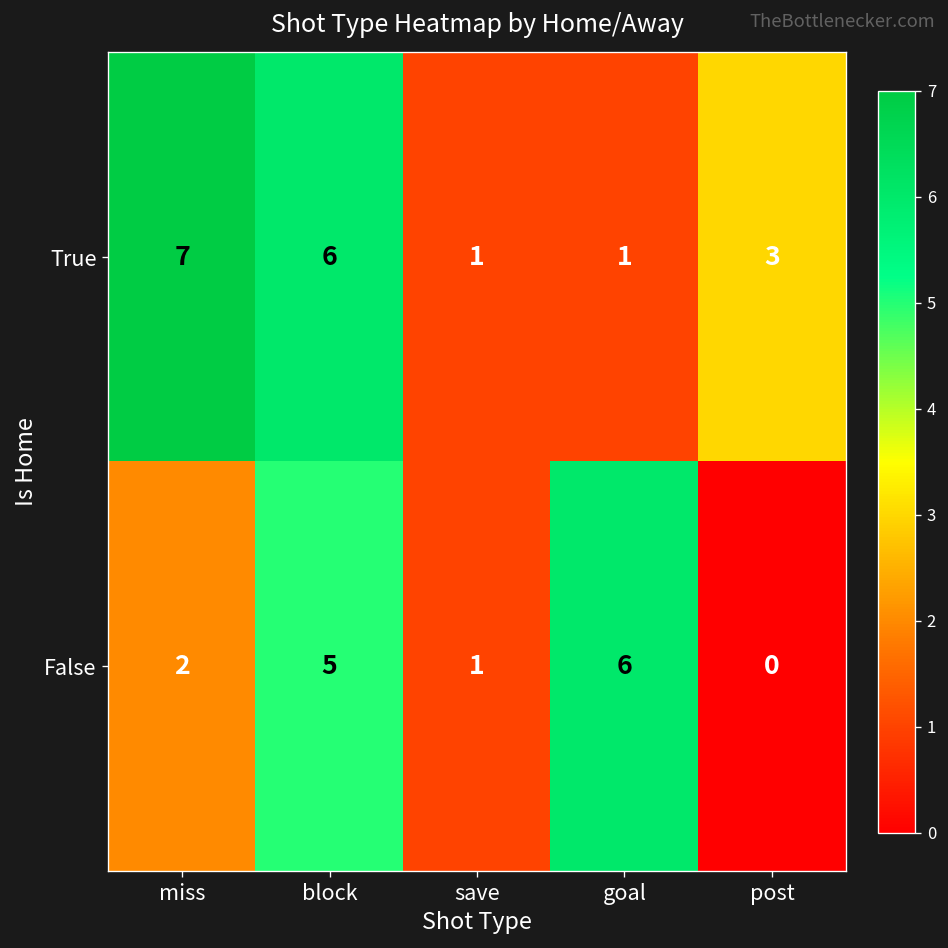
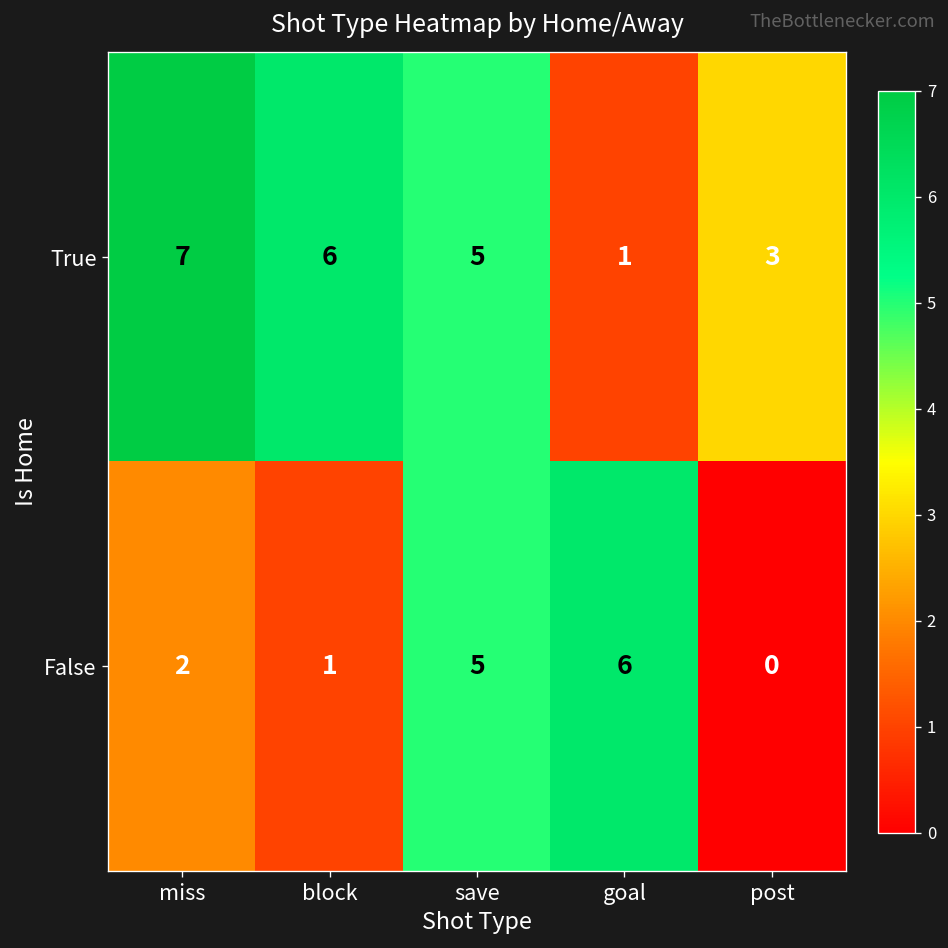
  {
    "True": {
      "miss": 7,
      "block": 6,
-     "save": 1,
+     "save": 5,
      "goal": 1,
      "post": 3
    },
    "False": {
      "miss": 2,
-     "block": 5,
-     "save": 1,
+     "block": 1,
+     "save": 5,
      "goal": 6,
      "post": 0
    }
  }
